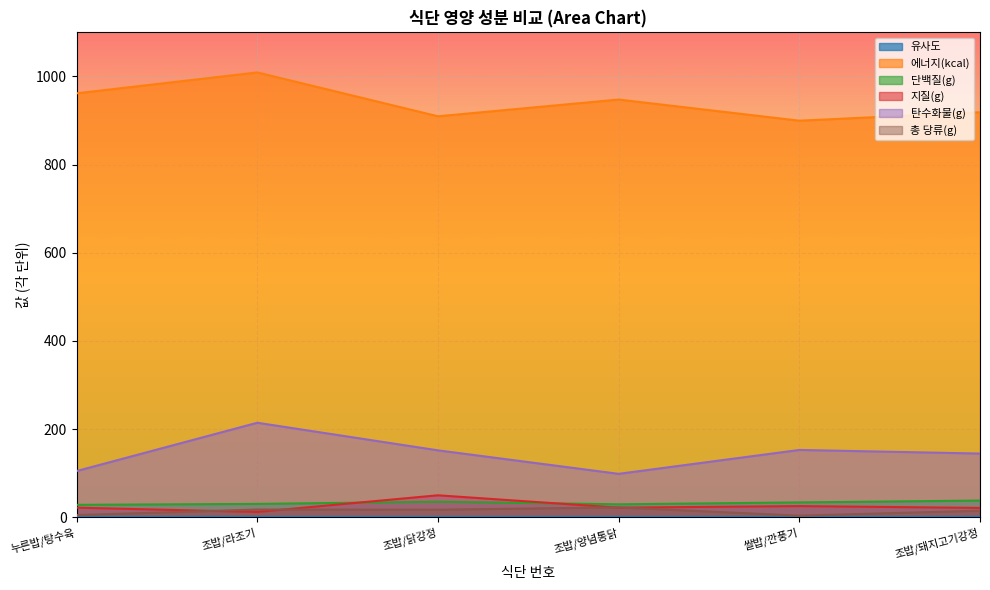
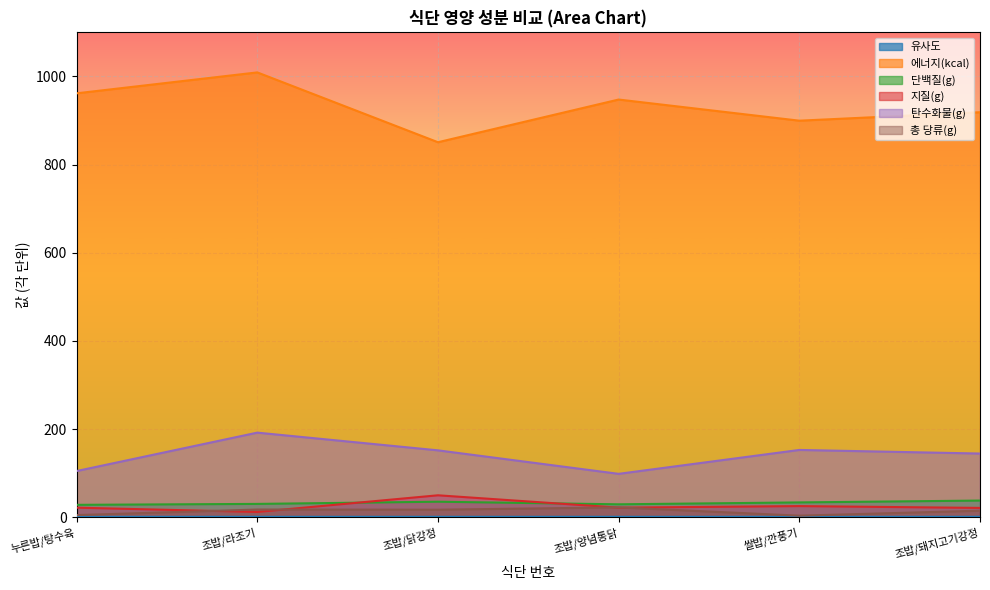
  {
    "유사도": {
      "조밥/라조기": 0,
      "조밥/닭강정": 0,
      "조밥/양념통닭": 0,
      "조밥/돼지고기강정": 0
    },
    "에너지(kcal)": {
      "누른밥/탕수육": 960,
      "조밥/라조기": 1010,
-     "조밥/닭강정": 910,
+     "조밥/닭강정": 850,
      "조밥/양념통닭": 950,
      "쌀밥/깐풍기": 900,
      "조밥/돼지고기강정": 920
    },
    "단백질(g)": {
      "누른밥/탕수육": 30,
      "조밥/라조기": 30,
      "조밥/닭강정": 40,
      "조밥/양념통닭": 30,
      "쌀밥/깐풍기": 30,
      "조밥/돼지고기강정": 40
    },
    "지질(g)": {
      "누른밥/탕수육": 20,
      "조밥/닭강정": 50,
      "쌀밥/깐풍기": 30,
      "조밥/돼지고기강정": 20
    },
    "탄수화물(g)": {
      "누른밥/탕수육": 100,
-     "조밥/라조기": 210,
+     "조밥/라조기": 190,
      "조밥/닭강정": 150,
      "조밥/양념통닭": 100,
      "쌀밥/깐풍기": 150,
      "조밥/돼지고기강정": 140
    },
    "총 당류(g)": {
      "조밥/닭강정": 20,
      "조밥/돼지고기강정": 10
    }
  }
